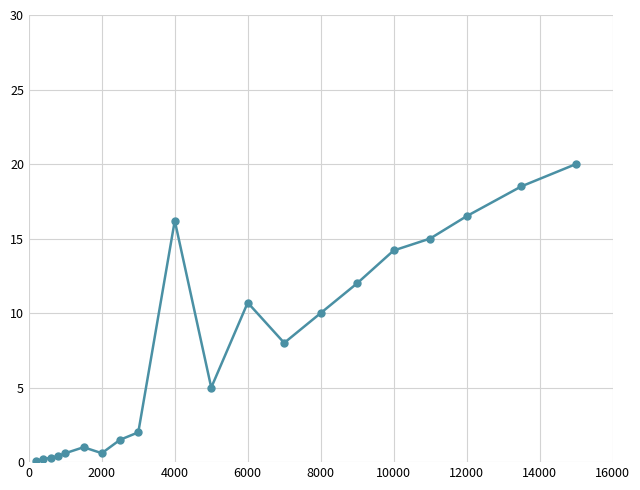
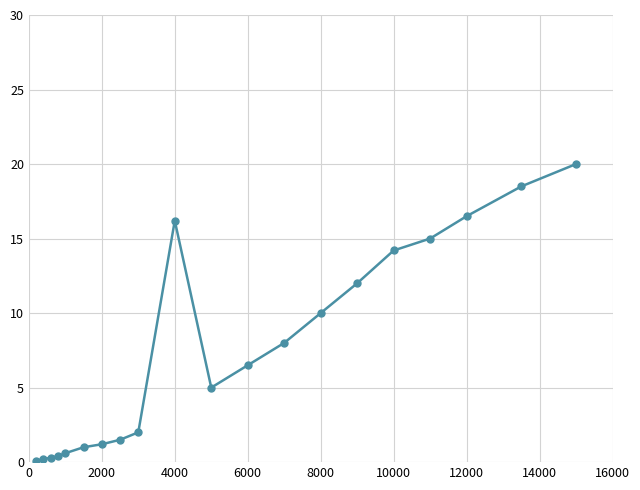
  {
-   "2000": 0.6,
+   "2000": 1.2,
    "4000": 16.2,
-   "6000": 10.7,
+   "6000": 6.5,
    "8000": 10.0,
    "10000": 14.2,
    "12000": 16.5
  }
